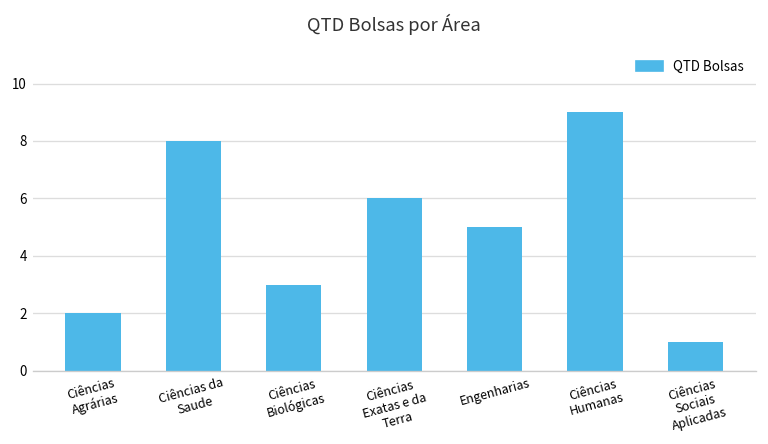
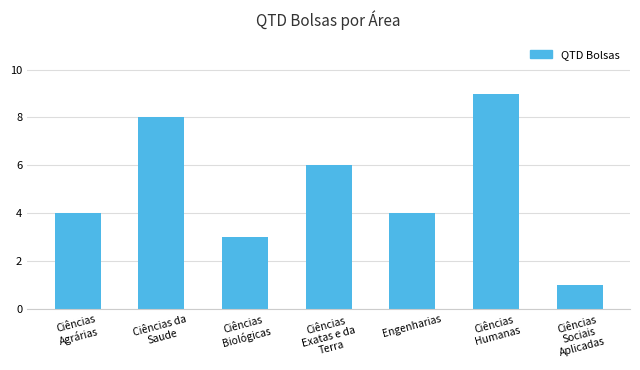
  {
-   "Ciências Agrárias": 2,
+   "Ciências Agrárias": 4,
    "Ciências da Saude": 8,
    "Ciências Biológicas": 3,
    "Ciências Exatas e da Terra": 6,
-   "Engenharias": 5,
+   "Engenharias": 4,
    "Ciências Humanas": 9,
    "Ciências Sociais Aplicadas": 1
  }
